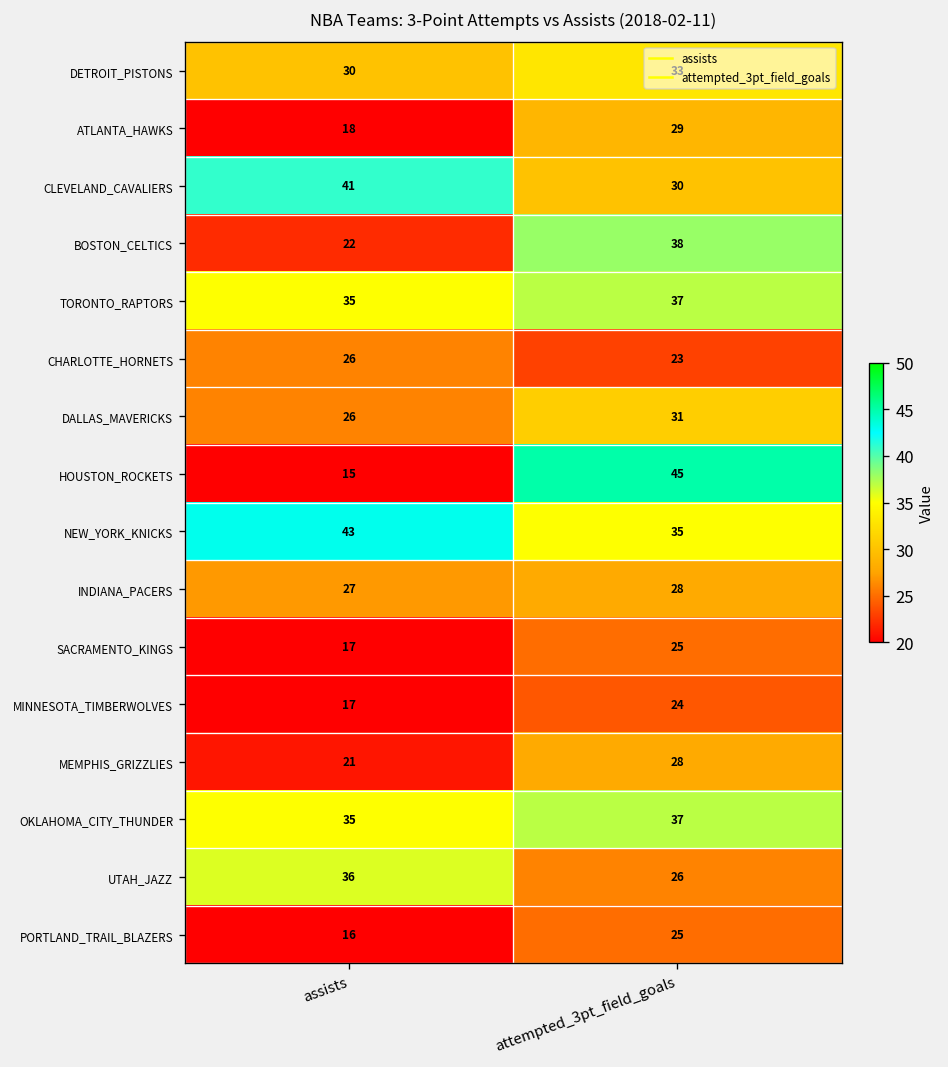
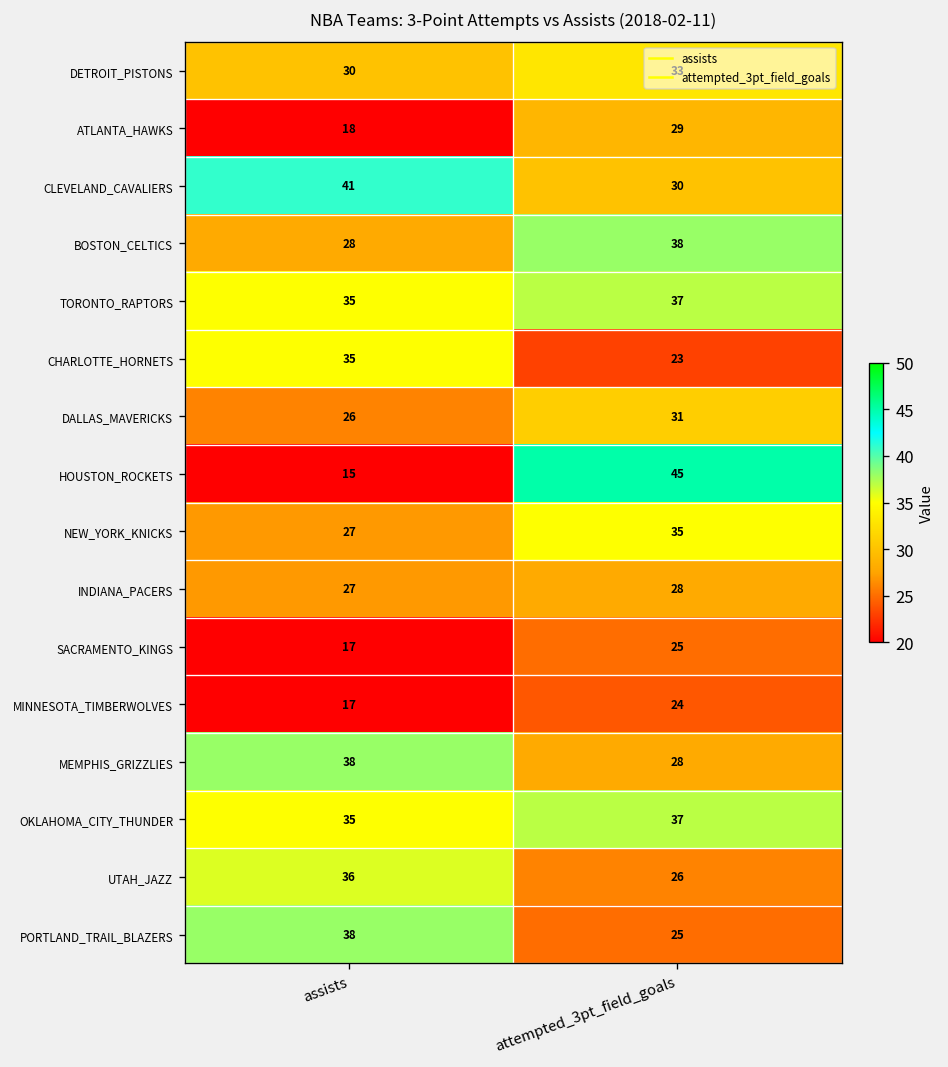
  {
    "DETROIT_PISTONS": {
      "assists": 30
    },
    "ATLANTA_HAWKS": {
      "assists": 18,
      "attempted_3pt_field_goals": 29
    },
    "CLEVELAND_CAVALIERS": {
      "assists": 41,
      "attempted_3pt_field_goals": 30
    },
    "BOSTON_CELTICS": {
-     "assists": 22,
+     "assists": 28,
      "attempted_3pt_field_goals": 38
    },
    "TORONTO_RAPTORS": {
      "assists": 35,
      "attempted_3pt_field_goals": 37
    },
    "CHARLOTTE_HORNETS": {
-     "assists": 26,
+     "assists": 35,
      "attempted_3pt_field_goals": 23
    },
    "DALLAS_MAVERICKS": {
      "assists": 26,
      "attempted_3pt_field_goals": 31
    },
    "HOUSTON_ROCKETS": {
      "assists": 15,
      "attempted_3pt_field_goals": 45
    },
    "NEW_YORK_KNICKS": {
-     "assists": 43,
+     "assists": 27,
      "attempted_3pt_field_goals": 35
    },
    "INDIANA_PACERS": {
      "assists": 27,
      "attempted_3pt_field_goals": 28
    },
    "SACRAMENTO_KINGS": {
      "assists": 17,
      "attempted_3pt_field_goals": 25
    },
    "MINNESOTA_TIMBERWOLVES": {
      "assists": 17,
      "attempted_3pt_field_goals": 24
    },
    "MEMPHIS_GRIZZLIES": {
-     "assists": 21,
+     "assists": 38,
      "attempted_3pt_field_goals": 28
    },
    "OKLAHOMA_CITY_THUNDER": {
      "assists": 35,
      "attempted_3pt_field_goals": 37
    },
    "UTAH_JAZZ": {
      "assists": 36,
      "attempted_3pt_field_goals": 26
    },
    "PORTLAND_TRAIL_BLAZERS": {
-     "assists": 16,
+     "assists": 38,
      "attempted_3pt_field_goals": 25
    }
  }
